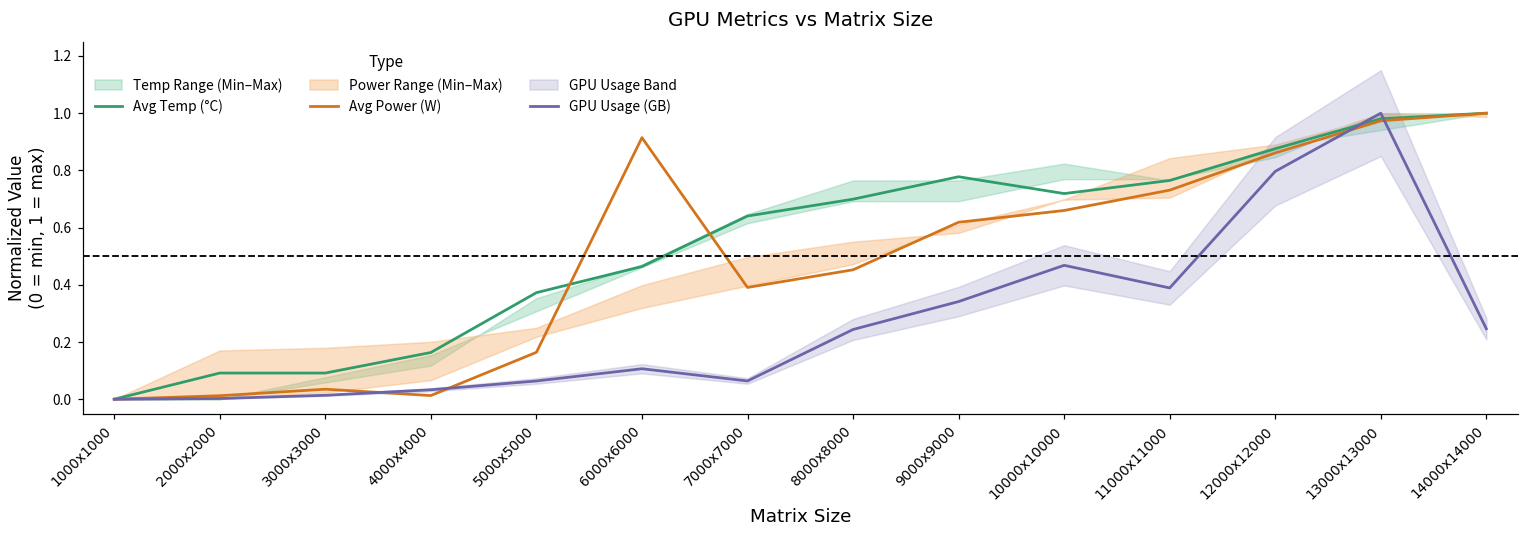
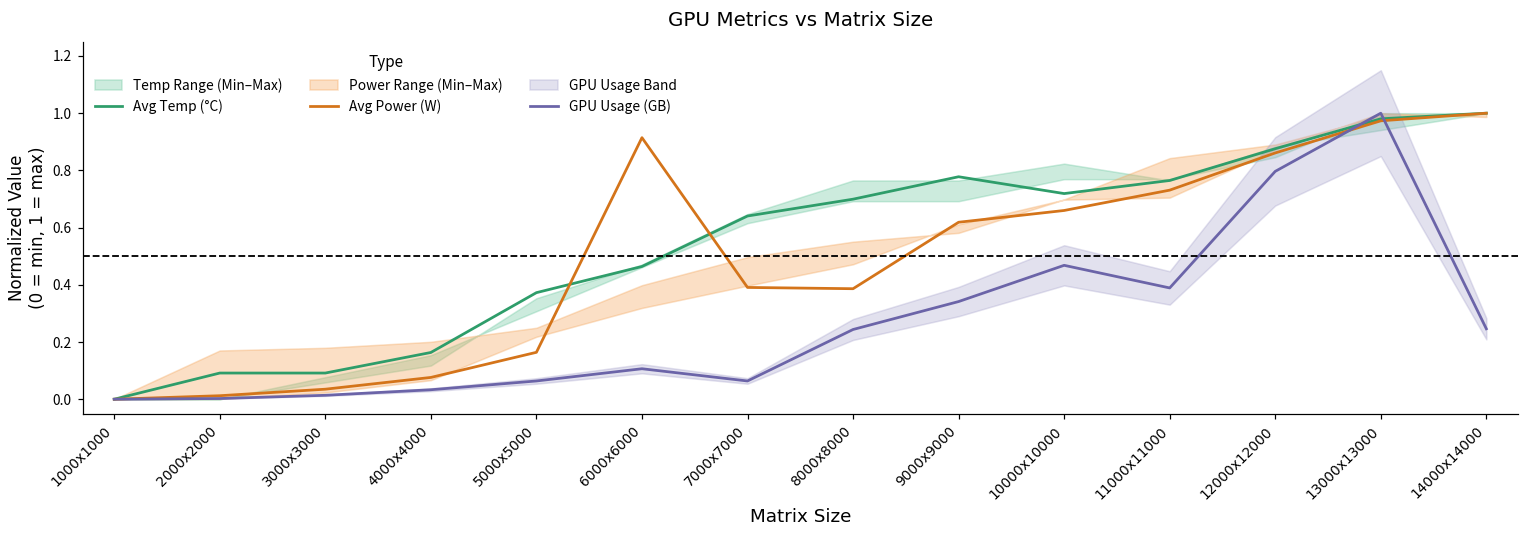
  {
    "Avg Temp (°C)": {
      "2000x2000": 0.09,
      "3000x3000": 0.09,
      "5000x5000": 0.37,
      "8000x8000": 0.70,
      "9000x9000": 0.78,
      "10000x10000": 0.72
    },
    "Avg Power (W)": {
      "3000x3000": 0.04,
-     "4000x4000": 0.01,
+     "4000x4000": 0.08,
      "5000x5000": 0.16,
      "6000x6000": 0.91,
      "7000x7000": 0.39,
-     "8000x8000": 0.45,
+     "8000x8000": 0.39,
      "10000x10000": 0.66,
      "11000x11000": 0.73,
      "12000x12000": 0.86
    },
    "GPU Usage (GB)": {
      "6000x6000": 0.11,
      "8000x8000": 0.24,
      "9000x9000": 0.34,
      "10000x10000": 0.47,
      "11000x11000": 0.39,
      "12000x12000": 0.80,
      "14000x14000": 0.25
    }
  }
